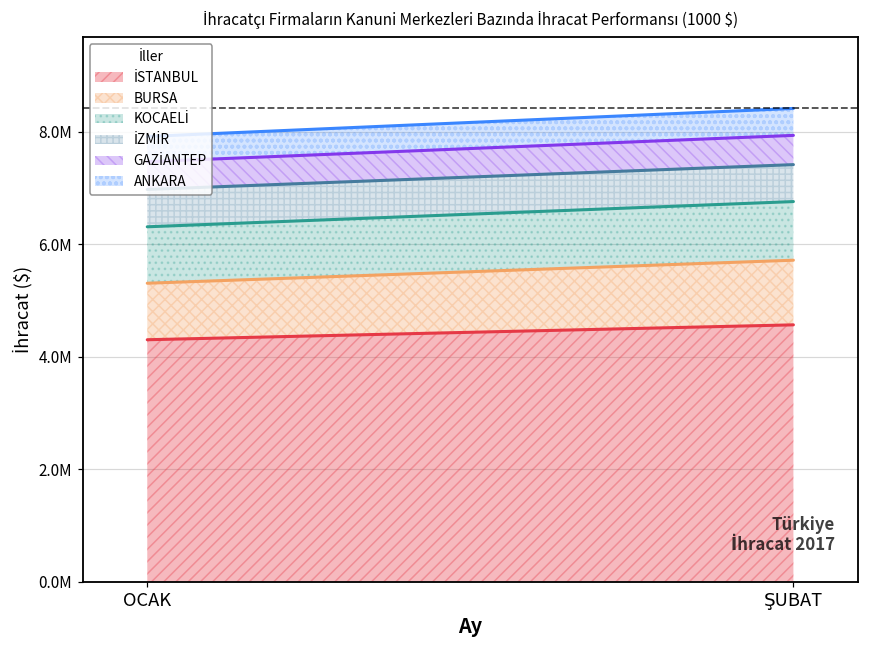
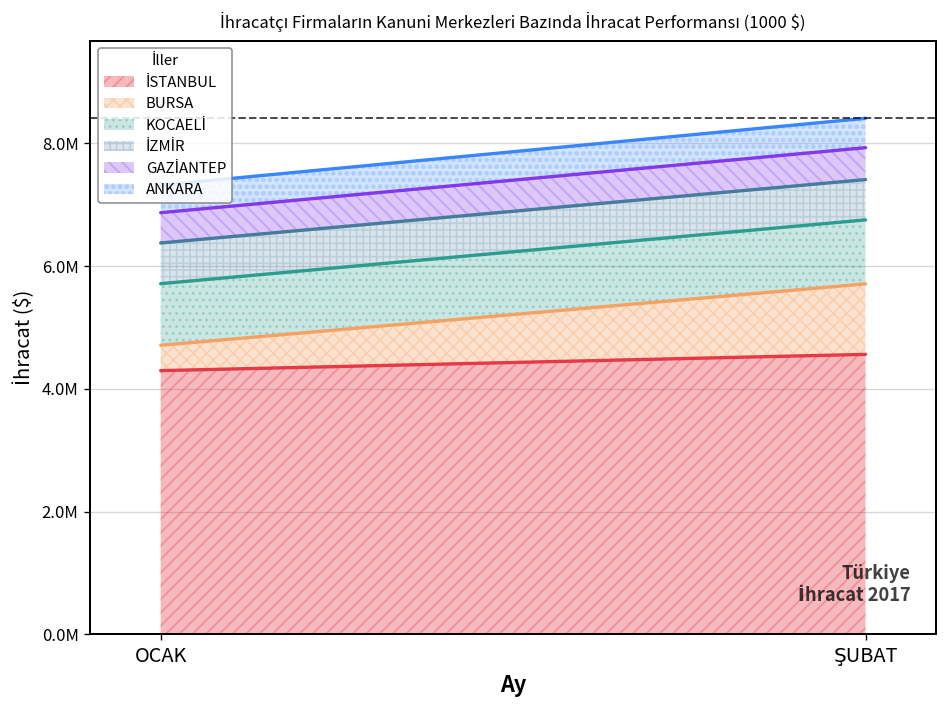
  {
    "İSTANBUL": {
      "OCAK": 4300000,
      "ŞUBAT": 4600000
    },
    "BURSA": {
-     "OCAK": 1000000,
+     "OCAK": 400000,
      "ŞUBAT": 1100000
    }
  }
